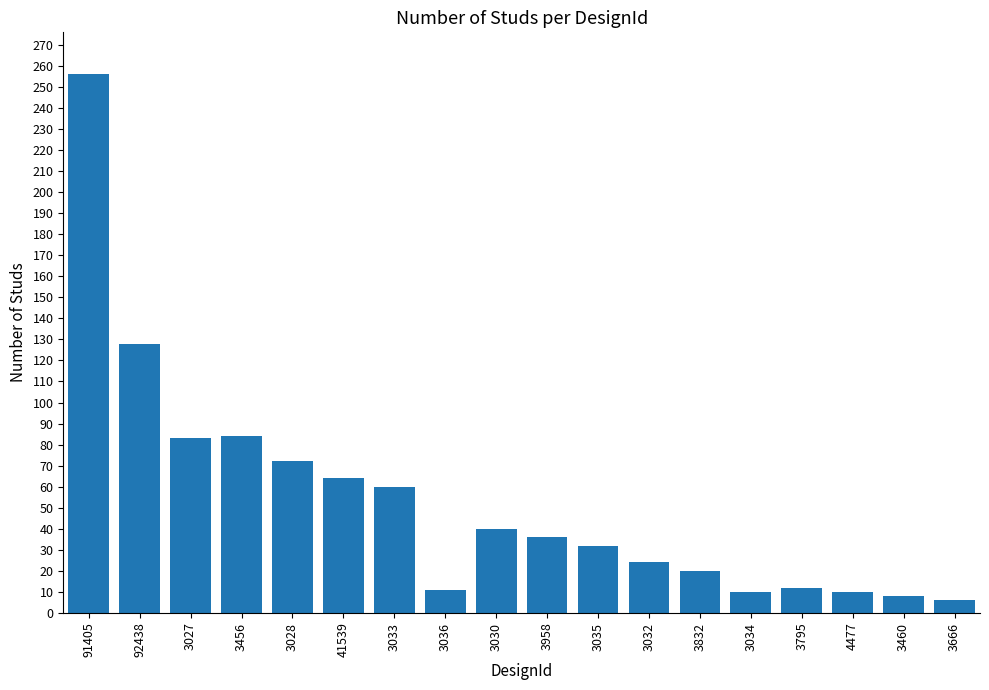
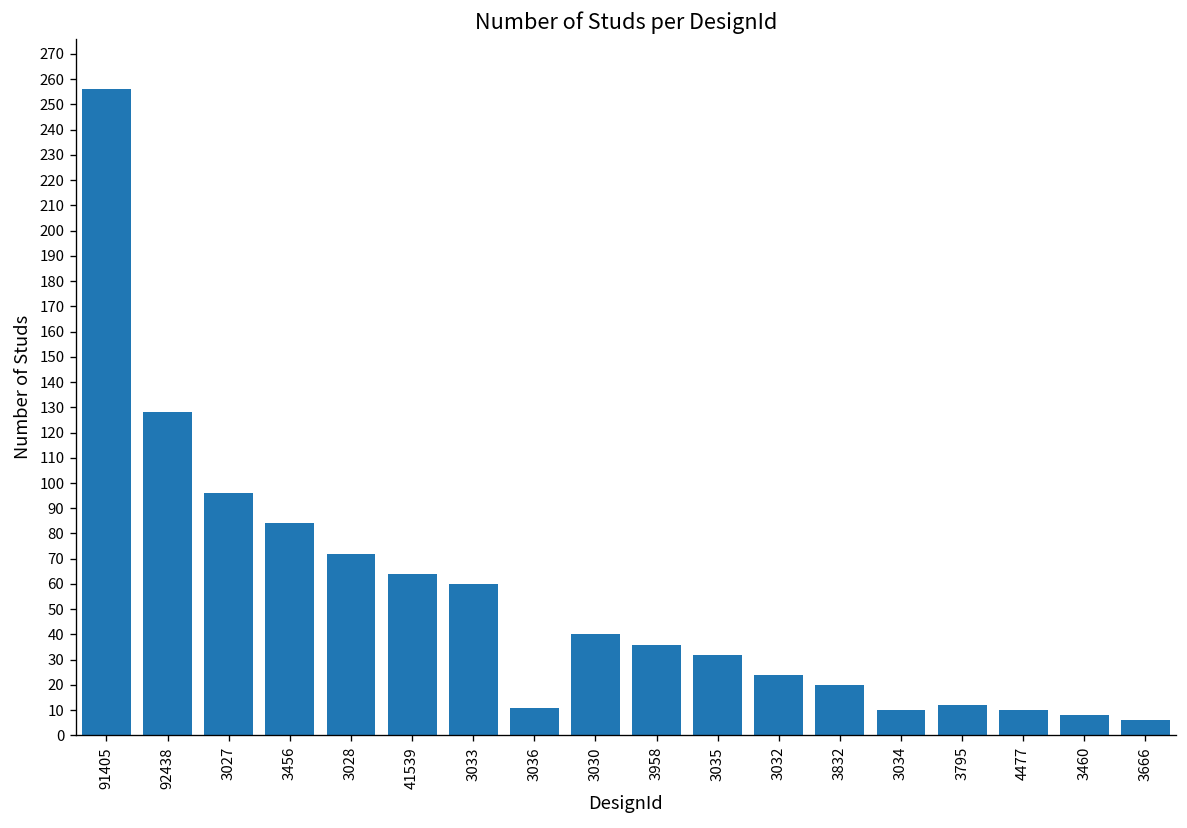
  {
    "91405": 256,
    "92438": 128,
-   "3027": 83,
+   "3027": 96,
    "3456": 84,
    "3028": 72,
    "41539": 64,
    "3033": 60,
    "3036": 11,
    "3030": 40,
    "3958": 36,
    "3035": 32,
    "3032": 24,
    "3832": 20,
    "3034": 10,
    "3795": 12,
    "4477": 10,
    "3460": 8,
    "3666": 6
  }
